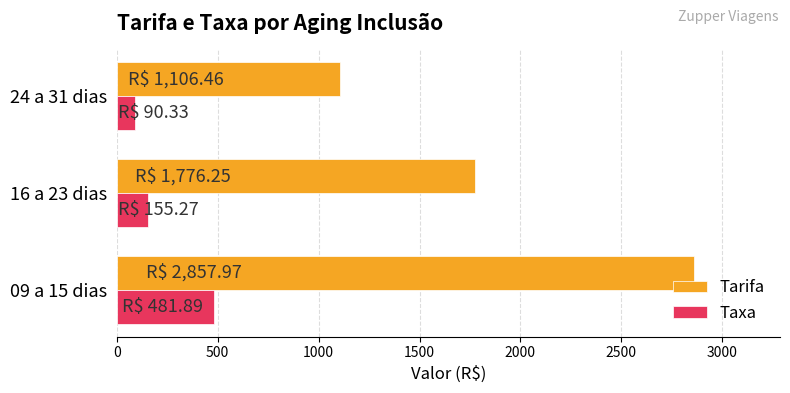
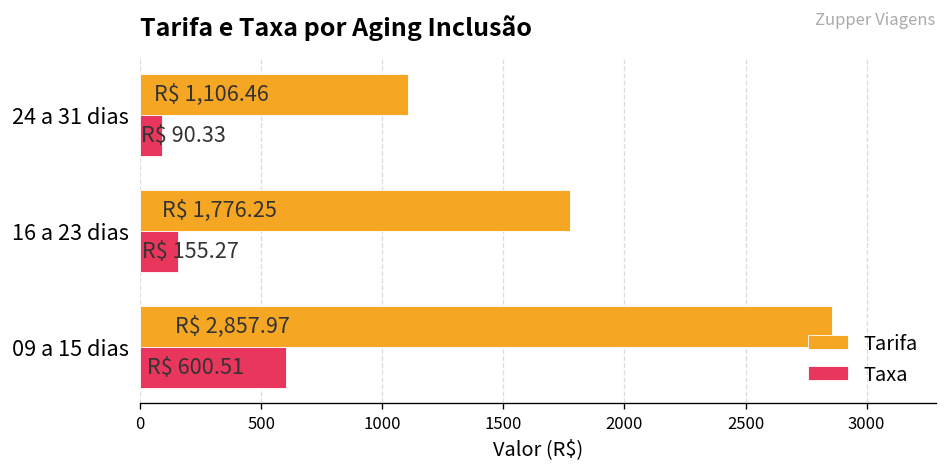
  {
    "Tarifa": {
      "24 a 31 dias": "1,106.46",
      "16 a 23 dias": "1,776.25",
      "09 a 15 dias": "2,857.97"
    },
    "Taxa": {
      "24 a 31 dias": "90.33",
      "16 a 23 dias": "155.27",
-     "09 a 15 dias": "481.89"
+     "09 a 15 dias": "600.51"
    }
  }
